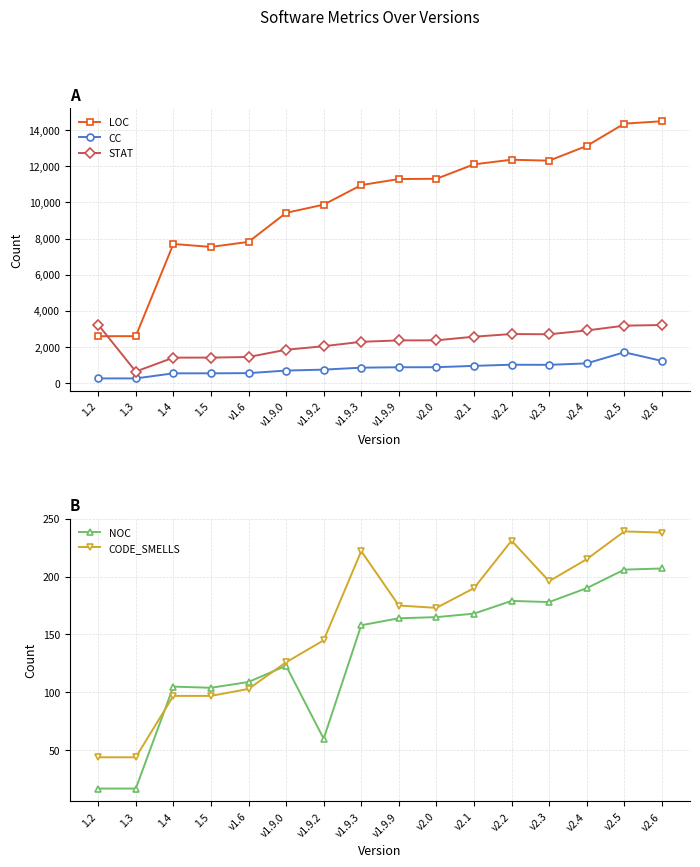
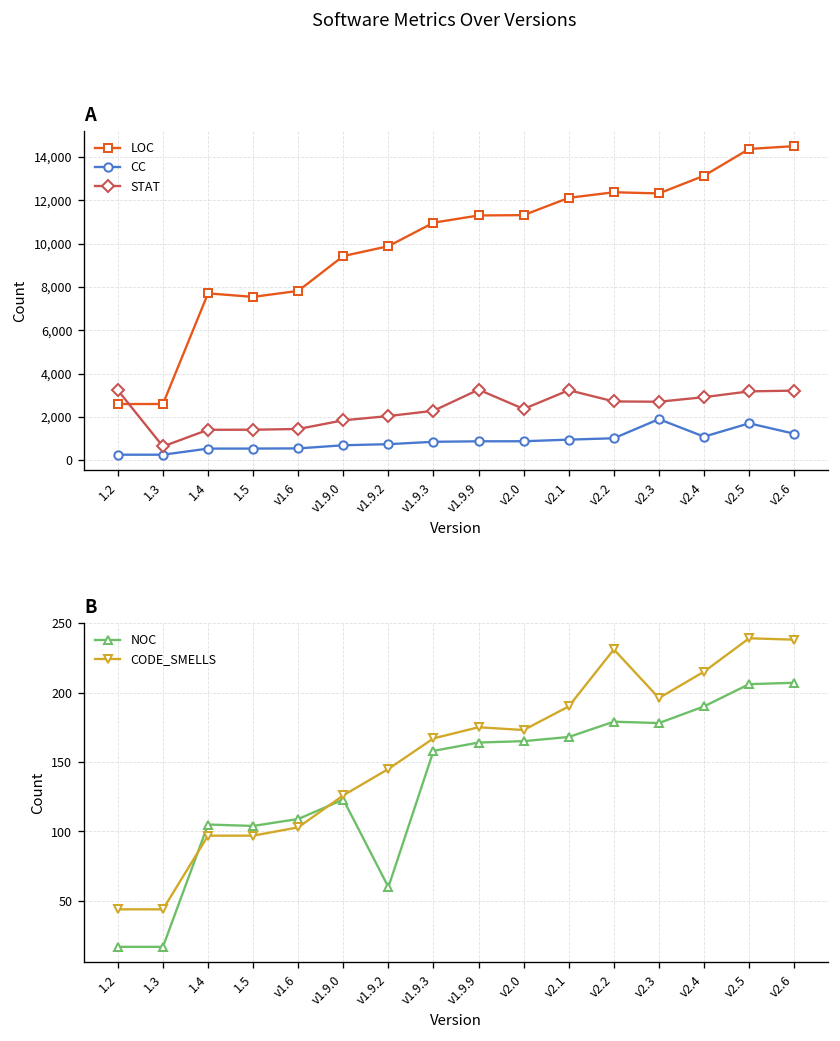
  {
    "A": {
      "LOC": {
        "1.2": "2,600",
        "1.3": "2,600",
        "1.4": "7,700",
        "1.5": "7,500",
        "v1.6": "7,800",
        "v1.9.0": "9,400",
        "v1.9.2": "9,900",
        "v1.9.3": "11,000",
        "v1.9.9": "11,300",
        "v2.0": "11,300",
        "v2.1": "12,100",
        "v2.2": "12,400",
        "v2.3": "12,300",
        "v2.4": "13,100",
        "v2.5": "14,400",
        "v2.6": "14,500"
      },
      "CC": {
        "1.2": "300",
        "1.3": "300",
        "1.4": "500",
        "1.5": "500",
        "v1.6": "500",
        "v1.9.0": "700",
        "v1.9.2": "700",
        "v1.9.3": "900",
        "v1.9.9": "900",
        "v2.0": "900",
        "v2.1": "1,000",
        "v2.2": "1,000",
-       "v2.3": "1,000",
+       "v2.3": "1,900",
        "v2.4": "1,100",
        "v2.5": "1,700",
        "v2.6": "1,200"
      },
      "STAT": {
        "1.2": "3,200",
        "1.3": "600",
        "1.4": "1,400",
        "1.5": "1,400",
        "v1.6": "1,400",
        "v1.9.0": "1,800",
        "v1.9.2": "2,000",
        "v1.9.3": "2,300",
-       "v1.9.9": "2,400",
+       "v1.9.9": "3,300",
        "v2.0": "2,400",
-       "v2.1": "2,600",
+       "v2.1": "3,200",
        "v2.2": "2,700",
        "v2.3": "2,700",
        "v2.4": "2,900",
        "v2.5": "3,200",
        "v2.6": "3,200"
      }
    },
    "B": {
      "NOC": {
        "1.2": "17",
        "1.3": "17",
        "1.4": "105",
        "1.5": "104",
        "v1.6": "109",
        "v1.9.0": "123",
        "v1.9.2": "60",
        "v1.9.3": "158",
        "v1.9.9": "164",
        "v2.0": "165",
        "v2.1": "168",
        "v2.2": "179",
        "v2.3": "178",
        "v2.4": "190",
        "v2.5": "206",
        "v2.6": "207"
      },
      "CODE_SMELLS": {
        "1.2": "44",
        "1.3": "44",
        "1.4": "97",
        "1.5": "97",
        "v1.6": "103",
        "v1.9.0": "126",
        "v1.9.2": "145",
-       "v1.9.3": "222",
+       "v1.9.3": "167",
        "v1.9.9": "175",
        "v2.0": "173",
        "v2.1": "190",
        "v2.2": "231",
        "v2.3": "196",
        "v2.4": "215",
        "v2.5": "239",
        "v2.6": "238"
      }
    }
  }
